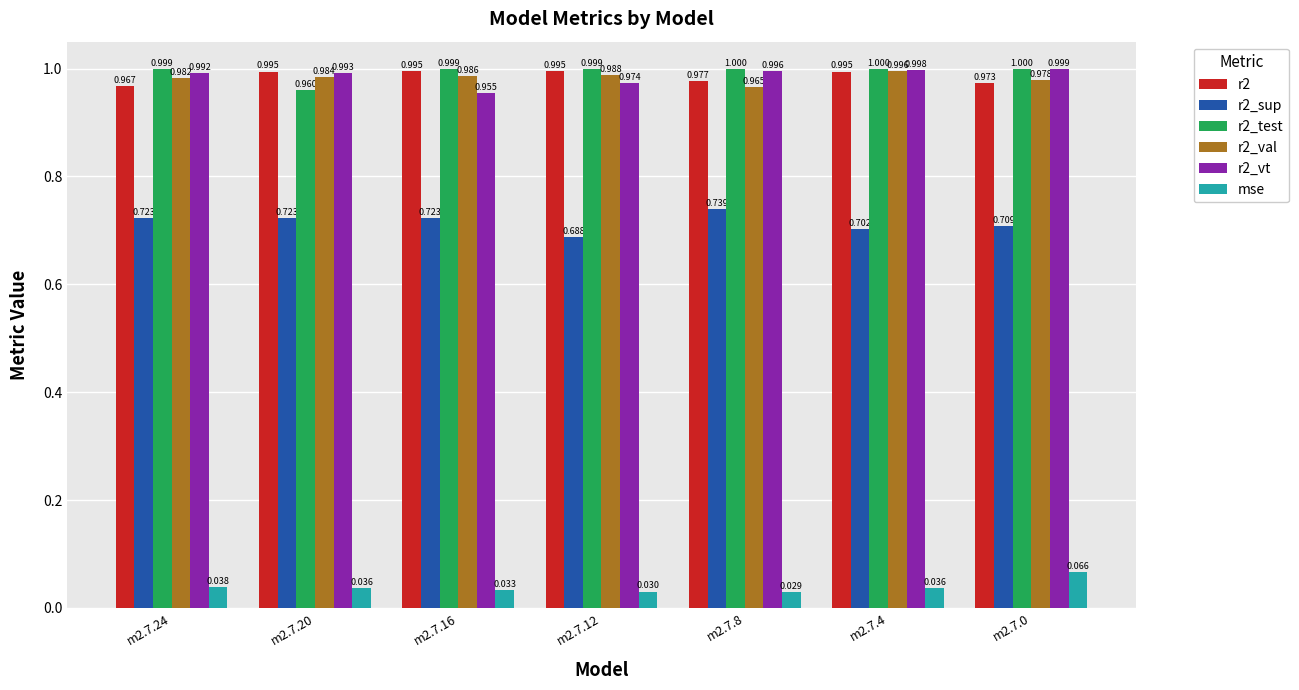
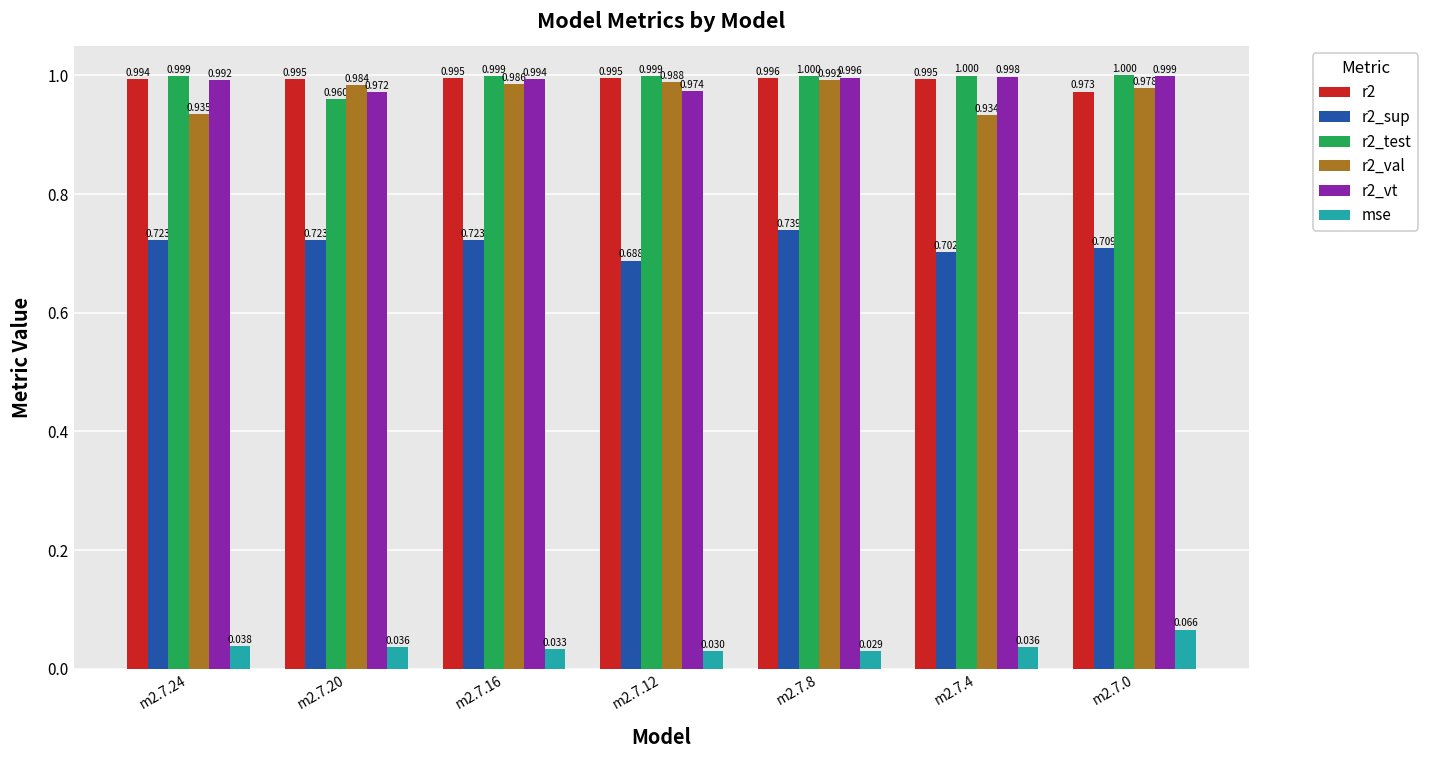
  {
    "r2": {
-     "m2.7.24": 0.967,
+     "m2.7.24": 0.994,
      "m2.7.20": 0.995,
      "m2.7.16": 0.995,
      "m2.7.12": 0.995,
-     "m2.7.8": 0.977,
+     "m2.7.8": 0.996,
      "m2.7.4": 0.995,
      "m2.7.0": 0.973
    },
    "r2_sup": {
      "m2.7.24": 0.723,
      "m2.7.20": 0.723,
      "m2.7.16": 0.723,
      "m2.7.12": 0.688,
      "m2.7.8": 0.739,
      "m2.7.4": 0.702,
      "m2.7.0": 0.709
    },
    "r2_test": {
      "m2.7.24": 0.999,
      "m2.7.20": 0.960,
      "m2.7.16": 0.999,
      "m2.7.12": 0.999,
      "m2.7.8": 1.000,
      "m2.7.4": 1.000,
      "m2.7.0": 1.000
    },
    "r2_val": {
-     "m2.7.24": 0.982,
+     "m2.7.24": 0.935,
      "m2.7.20": 0.984,
      "m2.7.16": 0.986,
      "m2.7.12": 0.988,
-     "m2.7.8": 0.965,
-     "m2.7.4": 0.996,
+     "m2.7.8": 0.992,
+     "m2.7.4": 0.934,
      "m2.7.0": 0.978
    },
    "r2_vt": {
      "m2.7.24": 0.992,
-     "m2.7.20": 0.993,
-     "m2.7.16": 0.955,
+     "m2.7.20": 0.972,
+     "m2.7.16": 0.994,
      "m2.7.12": 0.974,
      "m2.7.8": 0.996,
      "m2.7.4": 0.998,
      "m2.7.0": 0.999
    },
    "mse": {
      "m2.7.24": 0.038,
      "m2.7.20": 0.036,
      "m2.7.16": 0.033,
      "m2.7.12": 0.030,
      "m2.7.8": 0.029,
      "m2.7.4": 0.036,
      "m2.7.0": 0.066
    }
  }
